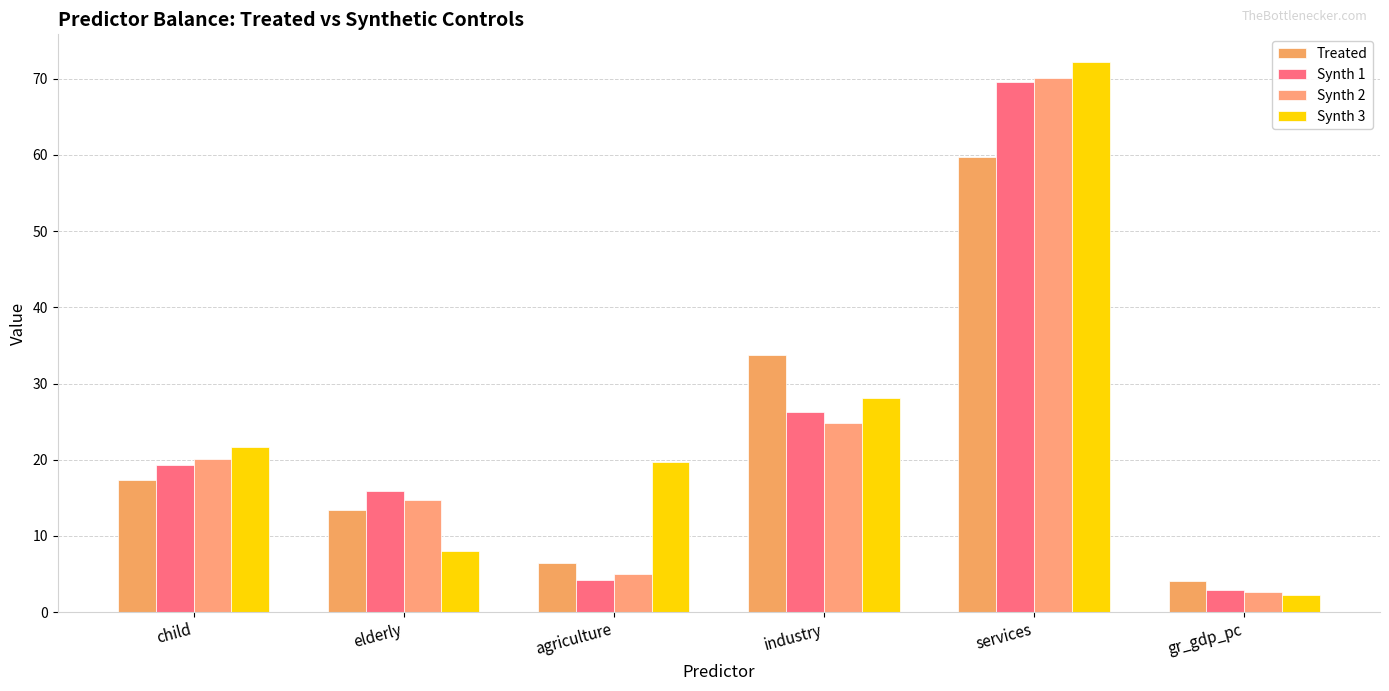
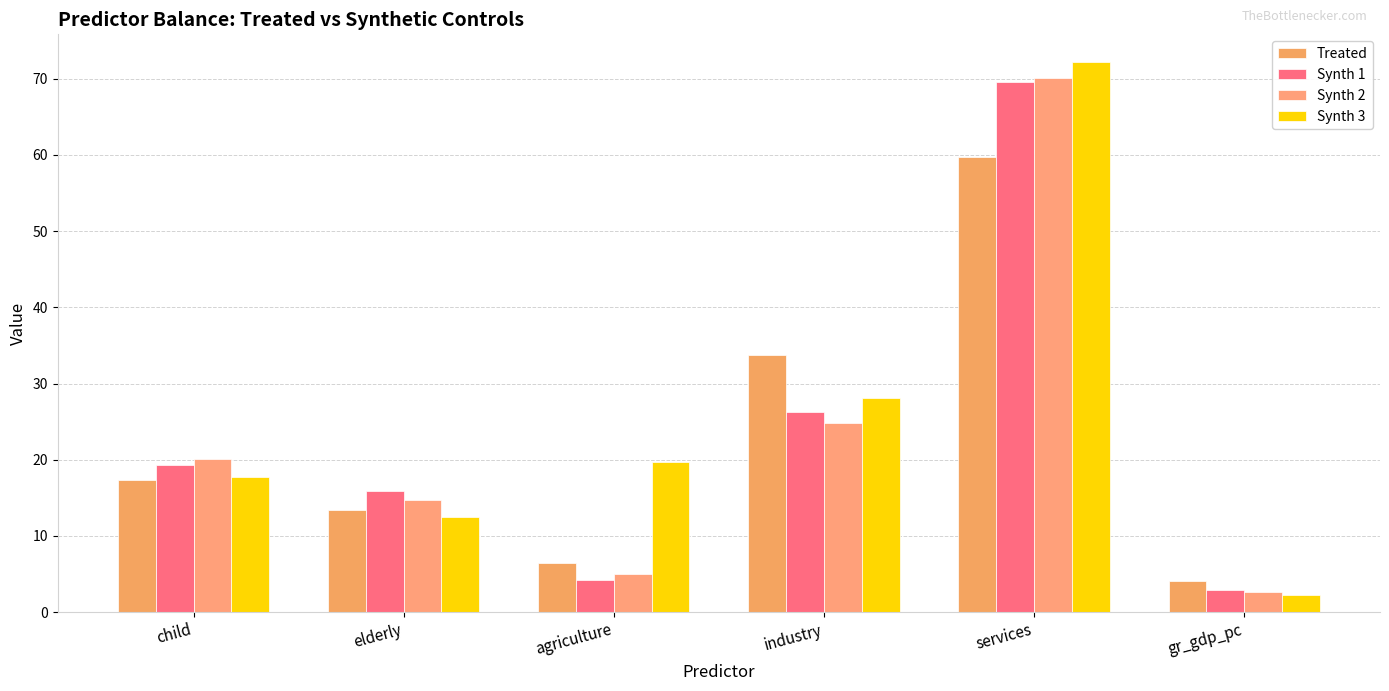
  {
    "Synth 3": {
-     "child": 22,
-     "elderly": 8,
+     "child": 18,
+     "elderly": 13,
      "agriculture": 20,
      "industry": 28,
      "services": 72,
      "gr_gdp_pc": 2
    }
  }
